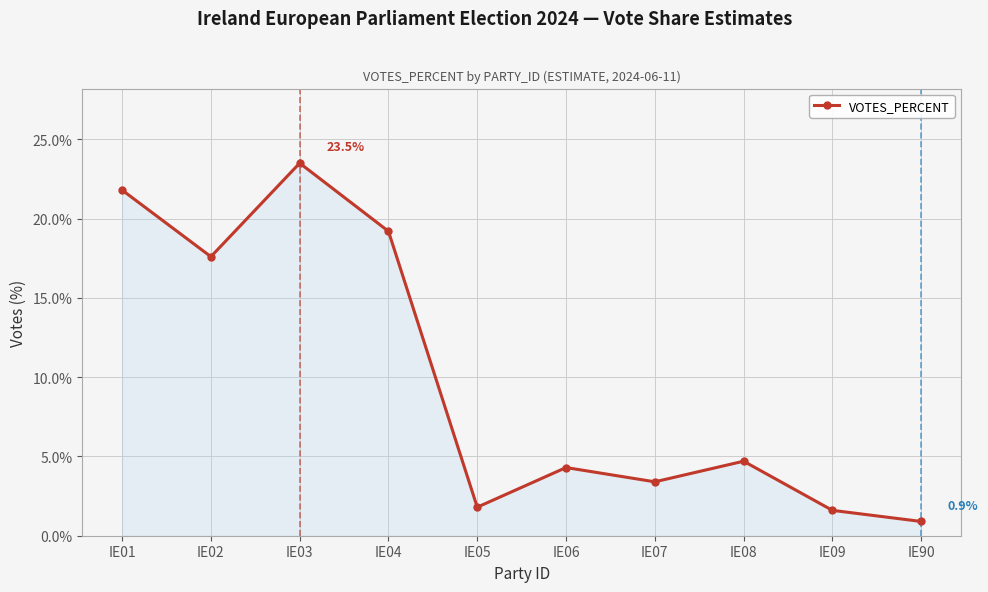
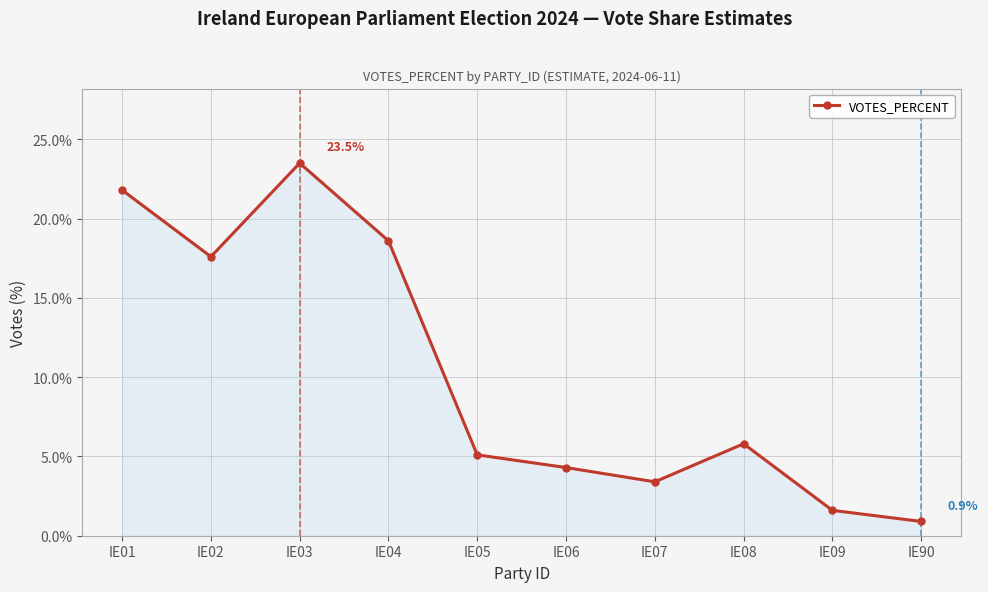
  {
    "IE01": "21.8%",
    "IE02": "17.6%",
    "IE03": "23.5%",
-   "IE04": "19.2%",
-   "IE05": "1.8%",
+   "IE04": "18.6%",
+   "IE05": "5.1%",
    "IE06": "4.3%",
    "IE07": "3.4%",
-   "IE08": "4.7%",
+   "IE08": "5.8%",
    "IE09": "1.6%",
    "IE90": "0.9%"
  }
